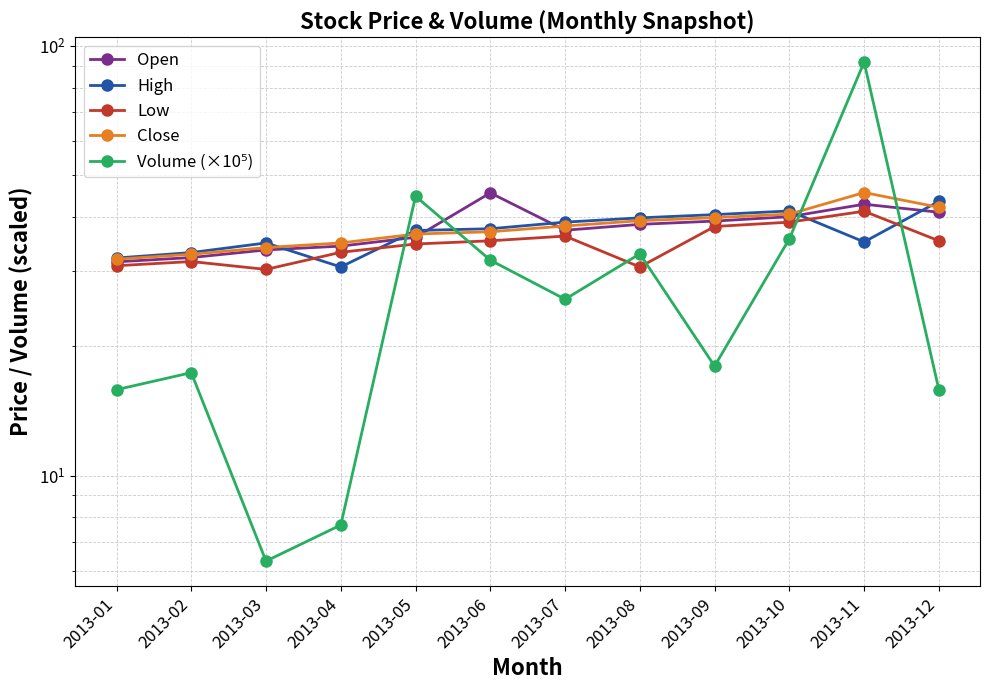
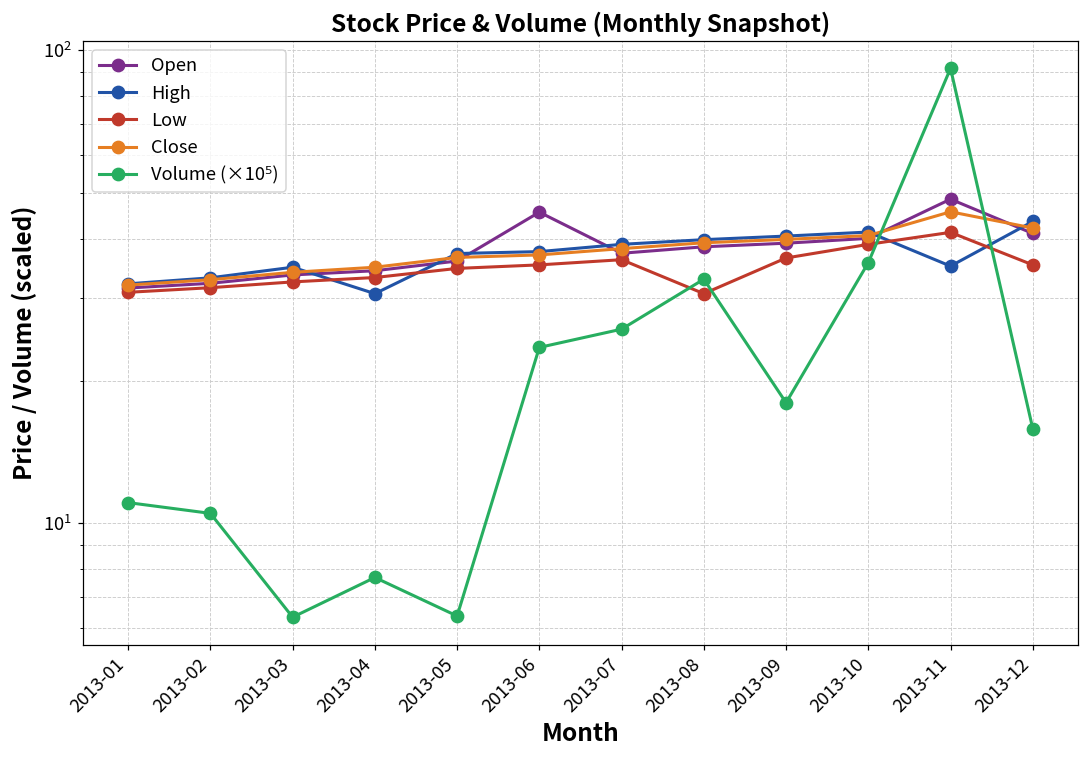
  {
    "Open": {
      "2013-01": 31,
      "2013-02": 32,
      "2013-04": 34,
      "2013-05": 36,
      "2013-06": 46,
      "2013-07": 37,
      "2013-08": 38,
      "2013-09": 39,
-     "2013-11": 43,
+     "2013-11": 48,
      "2013-12": 41
    },
    "High": {
      "2013-03": 35,
      "2013-04": 31,
      "2013-05": 37,
      "2013-06": 38,
      "2013-07": 39,
      "2013-08": 40,
      "2013-09": 41,
      "2013-10": 41,
      "2013-11": 35,
      "2013-12": 43
    },
    "Low": {
      "2013-01": 31,
      "2013-02": 32,
-     "2013-03": 30,
+     "2013-03": 32,
      "2013-04": 33,
      "2013-05": 35,
      "2013-06": 35,
      "2013-07": 36,
      "2013-08": 31,
-     "2013-09": 38,
+     "2013-09": 36,
      "2013-10": 39,
      "2013-11": 41,
      "2013-12": 35
    },
    "Close": {
      "2013-04": 35,
      "2013-05": 37,
      "2013-06": 37,
      "2013-07": 38,
      "2013-08": 39,
      "2013-09": 40,
      "2013-11": 46,
      "2013-12": 42
    },
    "Volume (×10⁵)": {
-     "2013-01": 15.9,
-     "2013-02": 17.4,
+     "2013-01": 11.1,
+     "2013-02": 10.5,
      "2013-03": 6.3,
      "2013-04": 7.7,
-     "2013-05": 45,
-     "2013-06": 32,
+     "2013-05": 6.4,
+     "2013-06": 24,
      "2013-07": 26,
      "2013-08": 33,
      "2013-09": 18.0,
      "2013-10": 36,
      "2013-11": 92,
      "2013-12": 15.9
    }
  }
